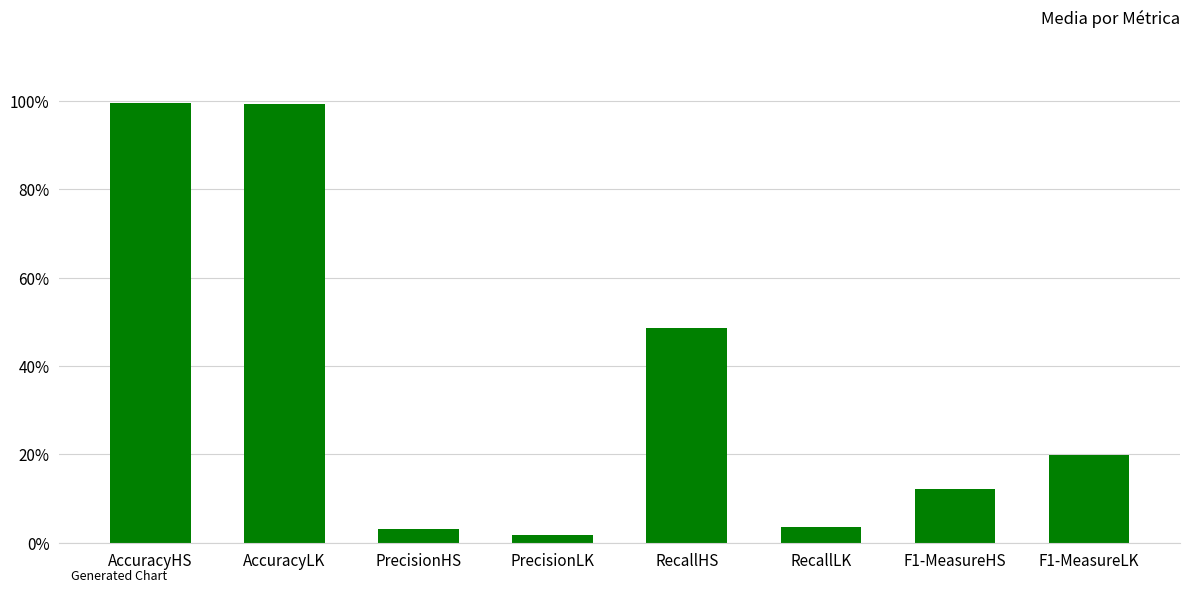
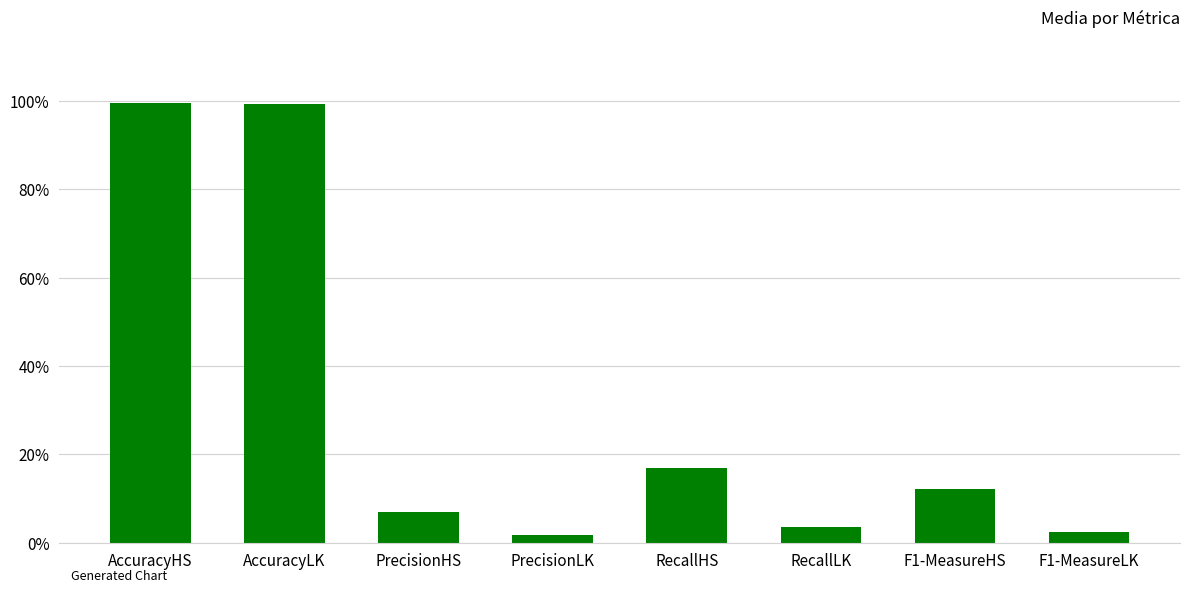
  {
    "AccuracyHS": "99%",
    "AccuracyLK": "99%",
-   "PrecisionHS": "3%",
+   "PrecisionHS": "7%",
    "PrecisionLK": "2%",
-   "RecallHS": "49%",
+   "RecallHS": "17%",
    "RecallLK": "4%",
    "F1-MeasureHS": "12%",
-   "F1-MeasureLK": "20%"
+   "F1-MeasureLK": "3%"
  }
